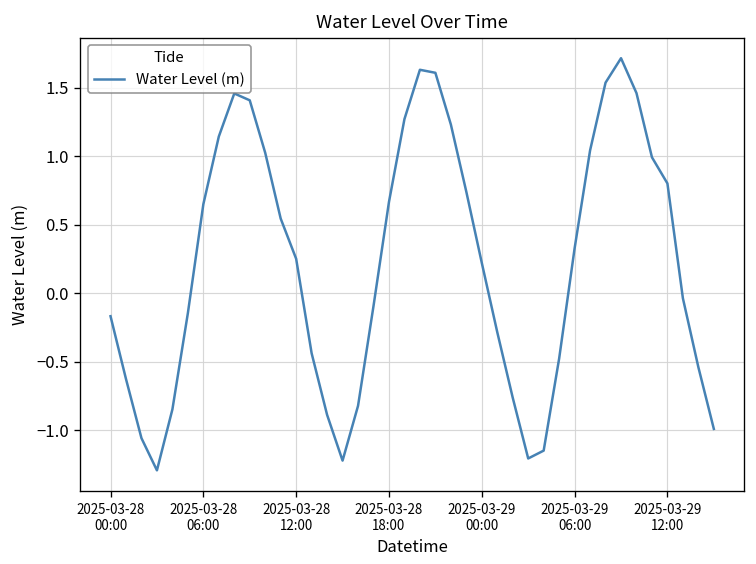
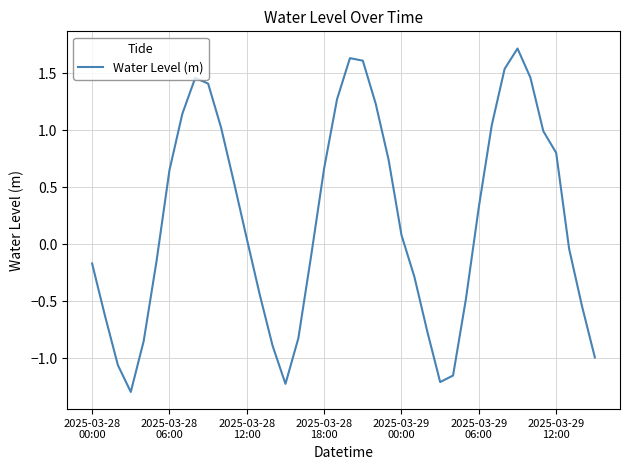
  {
    "2025-03-28 00:00": -0.17,
    "2025-03-28 06:00": 0.65,
-   "2025-03-28 12:00": 0.25,
+   "2025-03-28 12:00": 0.05,
    "2025-03-28 18:00": 0.67,
-   "2025-03-29 00:00": 0.22,
+   "2025-03-29 00:00": 0.08,
    "2025-03-29 06:00": 0.33,
    "2025-03-29 12:00": 0.80
  }
